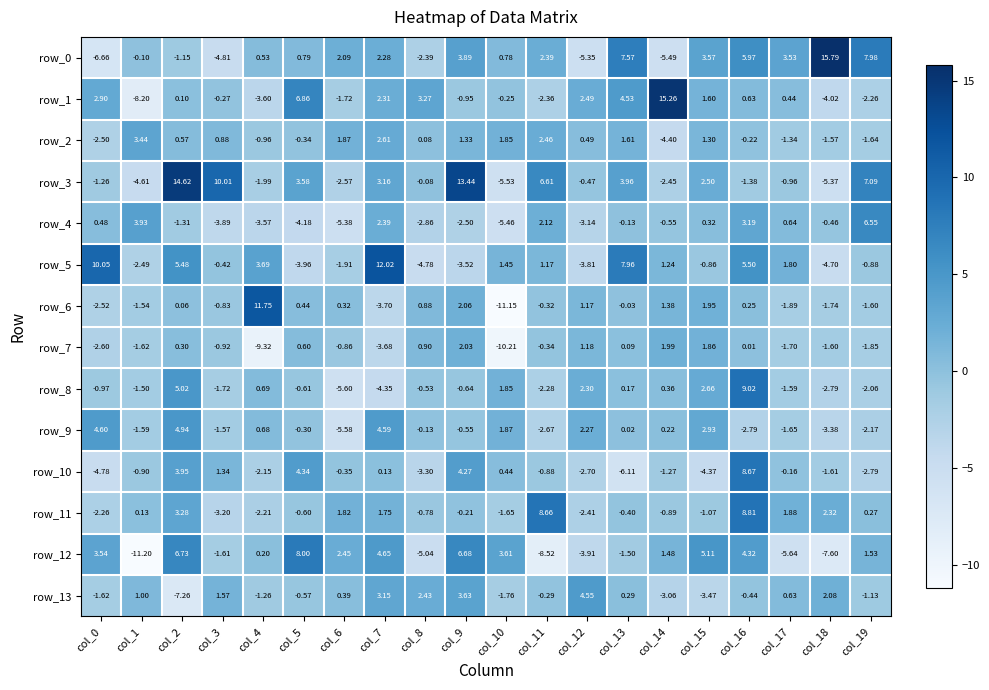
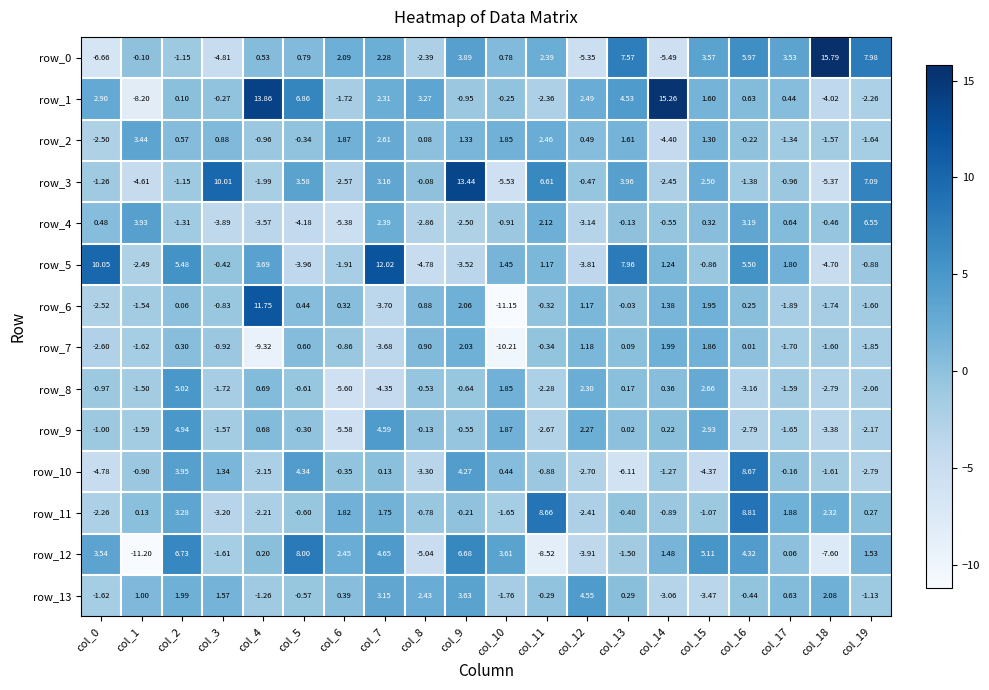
  {
    "row_1": {
      "col_0": 2.90,
      "col_1": -8.20,
      "col_2": 0.10,
      "col_3": -0.27,
-     "col_4": -3.60,
+     "col_4": 13.86,
      "col_5": 6.86,
      "col_6": -1.72,
      "col_7": 2.31,
      "col_8": 3.27,
      "col_9": -0.95,
      "col_10": -0.25,
      "col_11": -2.36,
      "col_12": 2.49,
      "col_13": 4.53,
      "col_14": 15.26,
      "col_15": 1.60,
      "col_16": 0.63,
      "col_17": 0.44,
      "col_18": -4.02,
      "col_19": -2.26
    },
    "row_3": {
      "col_0": -1.26,
      "col_1": -4.61,
-     "col_2": 14.62,
+     "col_2": -1.15,
      "col_3": 10.01,
      "col_4": -1.99,
      "col_5": 3.58,
      "col_6": -2.57,
      "col_7": 3.16,
      "col_8": -0.08,
      "col_9": 13.44,
      "col_10": -5.53,
      "col_11": 6.61,
      "col_12": -0.47,
      "col_13": 3.96,
      "col_14": -2.45,
      "col_15": 2.50,
      "col_16": -1.38,
      "col_17": -0.96,
      "col_18": -5.37,
      "col_19": 7.09
    },
    "row_4": {
      "col_0": 0.48,
      "col_1": 3.93,
      "col_2": -1.31,
      "col_3": -3.89,
      "col_4": -3.57,
      "col_5": -4.18,
      "col_6": -5.38,
      "col_7": 2.39,
      "col_8": -2.86,
      "col_9": -2.50,
-     "col_10": -5.46,
+     "col_10": -0.91,
      "col_11": 2.12,
      "col_12": -3.14,
      "col_13": -0.13,
      "col_14": -0.55,
      "col_15": 0.32,
      "col_16": 3.19,
      "col_17": 0.64,
      "col_18": -0.46,
      "col_19": 6.55
    },
    "row_8": {
      "col_0": -0.97,
      "col_1": -1.50,
      "col_2": 5.02,
      "col_3": -1.72,
      "col_4": 0.69,
      "col_5": -0.61,
      "col_6": -5.60,
      "col_7": -4.35,
      "col_8": -0.53,
      "col_9": -0.64,
      "col_10": 1.85,
      "col_11": -2.28,
      "col_12": 2.30,
      "col_13": 0.17,
      "col_14": 0.36,
      "col_15": 2.66,
-     "col_16": 9.02,
+     "col_16": -3.16,
      "col_17": -1.59,
      "col_18": -2.79,
      "col_19": -2.06
    },
    "row_9": {
-     "col_0": 4.60,
+     "col_0": -1.00,
      "col_1": -1.59,
      "col_2": 4.94,
      "col_3": -1.57,
      "col_4": 0.68,
      "col_5": -0.30,
      "col_6": -5.58,
      "col_7": 4.59,
      "col_8": -0.13,
      "col_9": -0.55,
      "col_10": 1.87,
      "col_11": -2.67,
      "col_12": 2.27,
      "col_13": 0.02,
      "col_14": 0.22,
      "col_15": 2.93,
      "col_16": -2.79,
      "col_17": -1.65,
      "col_18": -3.38,
      "col_19": -2.17
    },
    "row_12": {
      "col_0": 3.54,
      "col_1": -11.20,
      "col_2": 6.73,
      "col_3": -1.61,
      "col_4": 0.20,
      "col_5": 8.00,
      "col_6": 2.45,
      "col_7": 4.65,
      "col_8": -5.04,
      "col_9": 6.68,
      "col_10": 3.61,
      "col_11": -8.52,
      "col_12": -3.91,
      "col_13": -1.50,
      "col_14": 1.48,
      "col_15": 5.11,
      "col_16": 4.32,
-     "col_17": -5.64,
+     "col_17": 0.06,
      "col_18": -7.60,
      "col_19": 1.53
    },
    "row_13": {
      "col_0": -1.62,
      "col_1": 1.00,
-     "col_2": -7.26,
+     "col_2": 1.99,
      "col_3": 1.57,
      "col_4": -1.26,
      "col_5": -0.57,
      "col_6": 0.39,
      "col_7": 3.15,
      "col_8": 2.43,
      "col_9": 3.63,
      "col_10": -1.76,
      "col_11": -0.29,
      "col_12": 4.55,
      "col_13": 0.29,
      "col_14": -3.06,
      "col_15": -3.47,
      "col_16": -0.44,
      "col_17": 0.63,
      "col_18": 2.08,
      "col_19": -1.13
    }
  }
